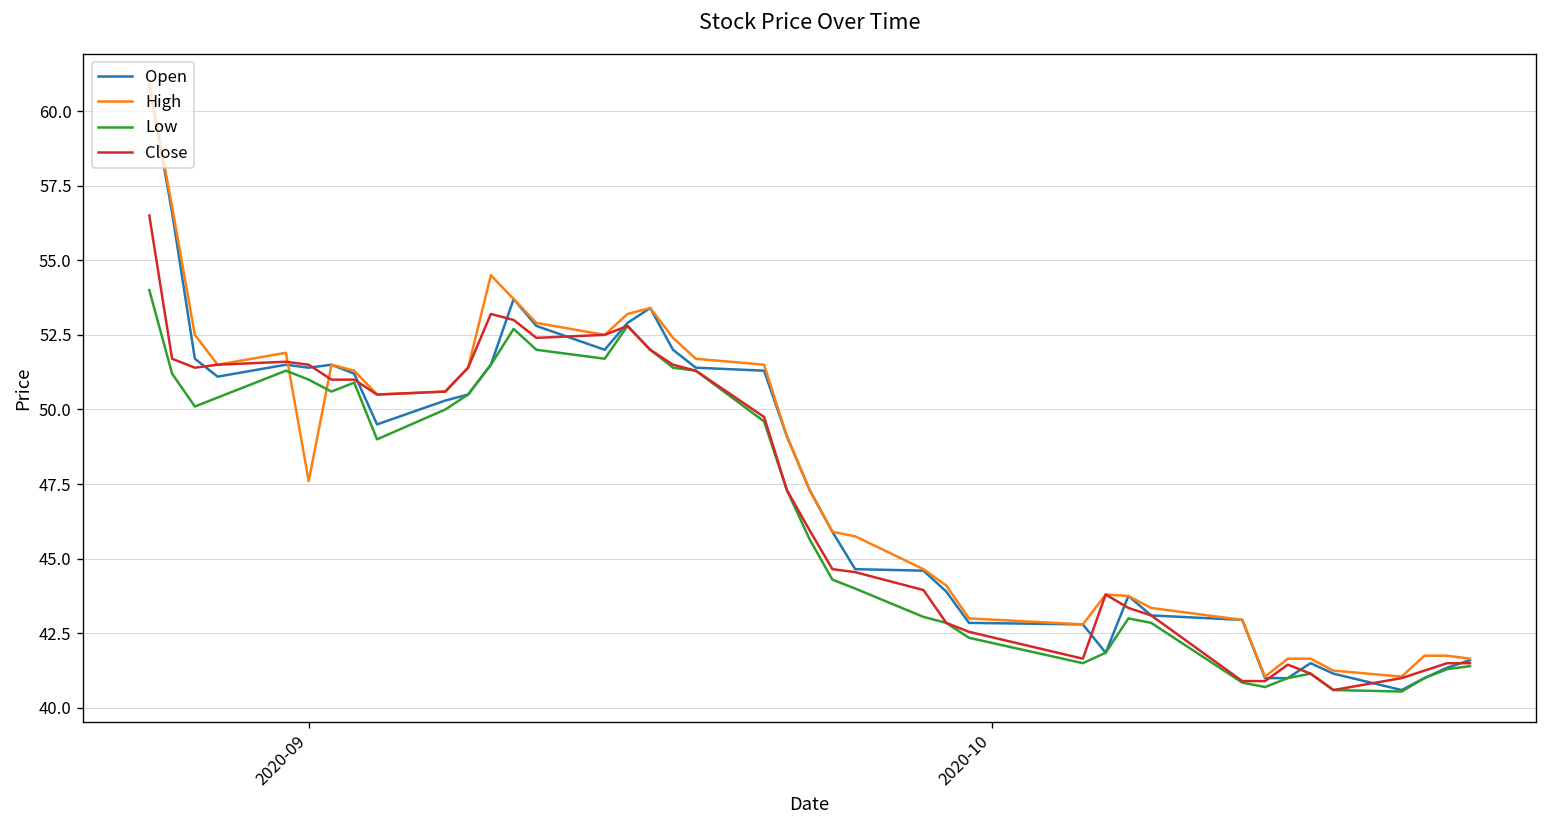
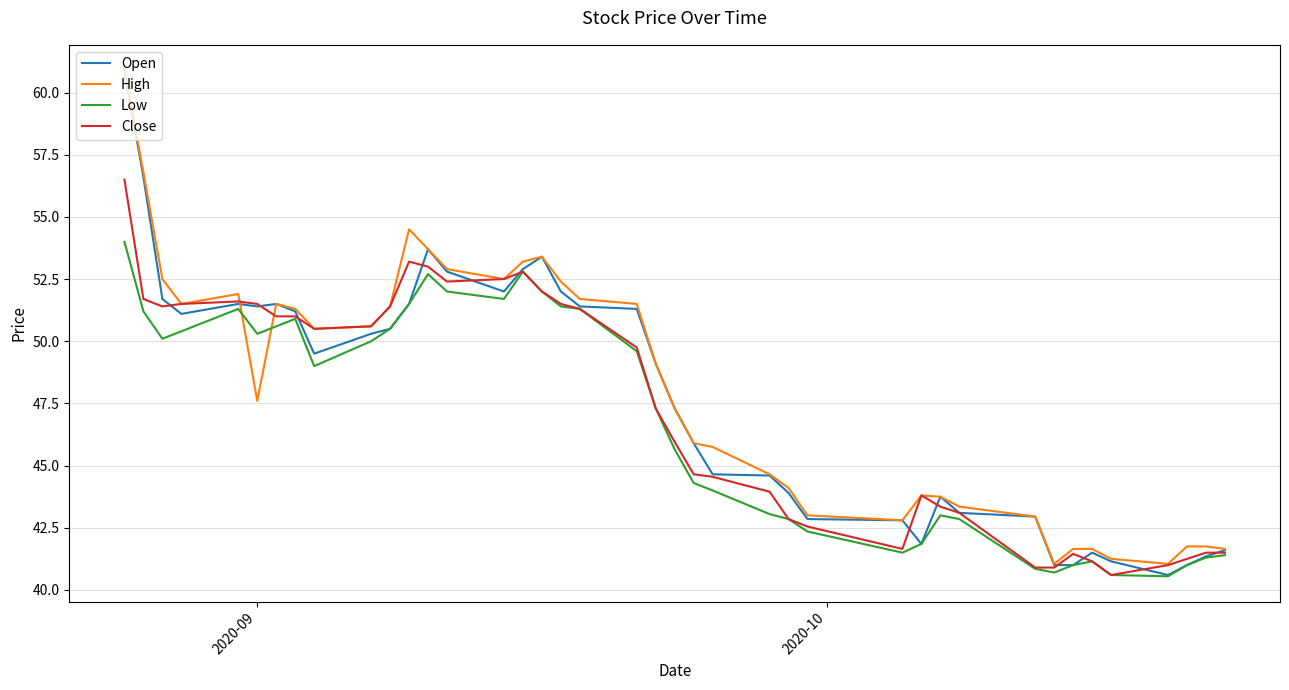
  {
    "High": {
      "2020-09": 47.6
    },
    "Low": {
-     "2020-09": 51.0
+     "2020-09": 50.3
    }
  }
